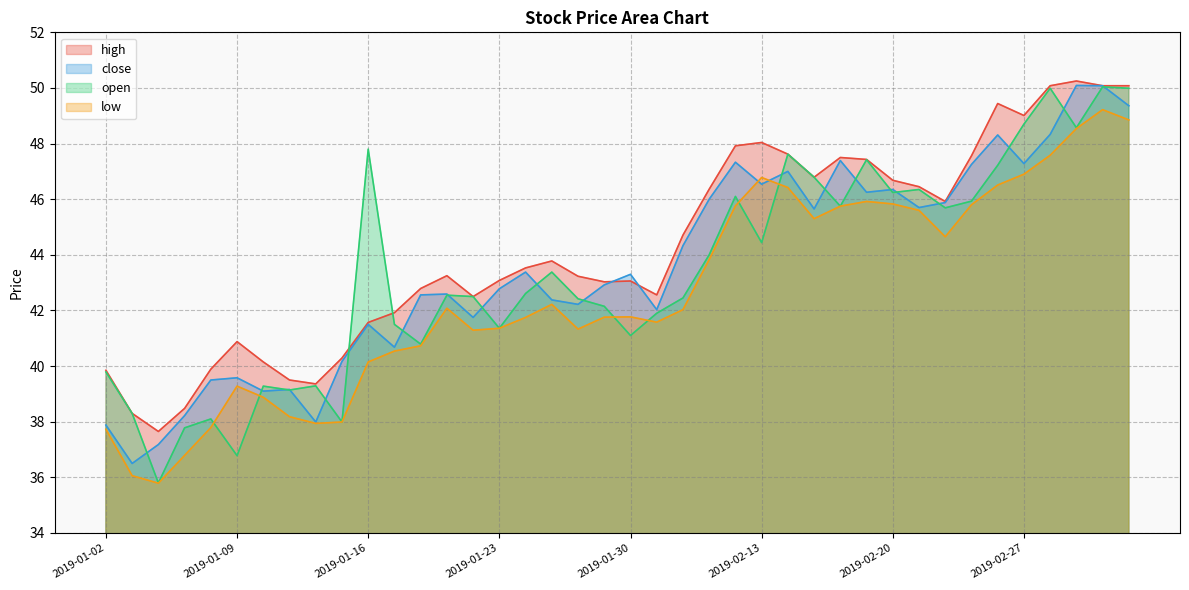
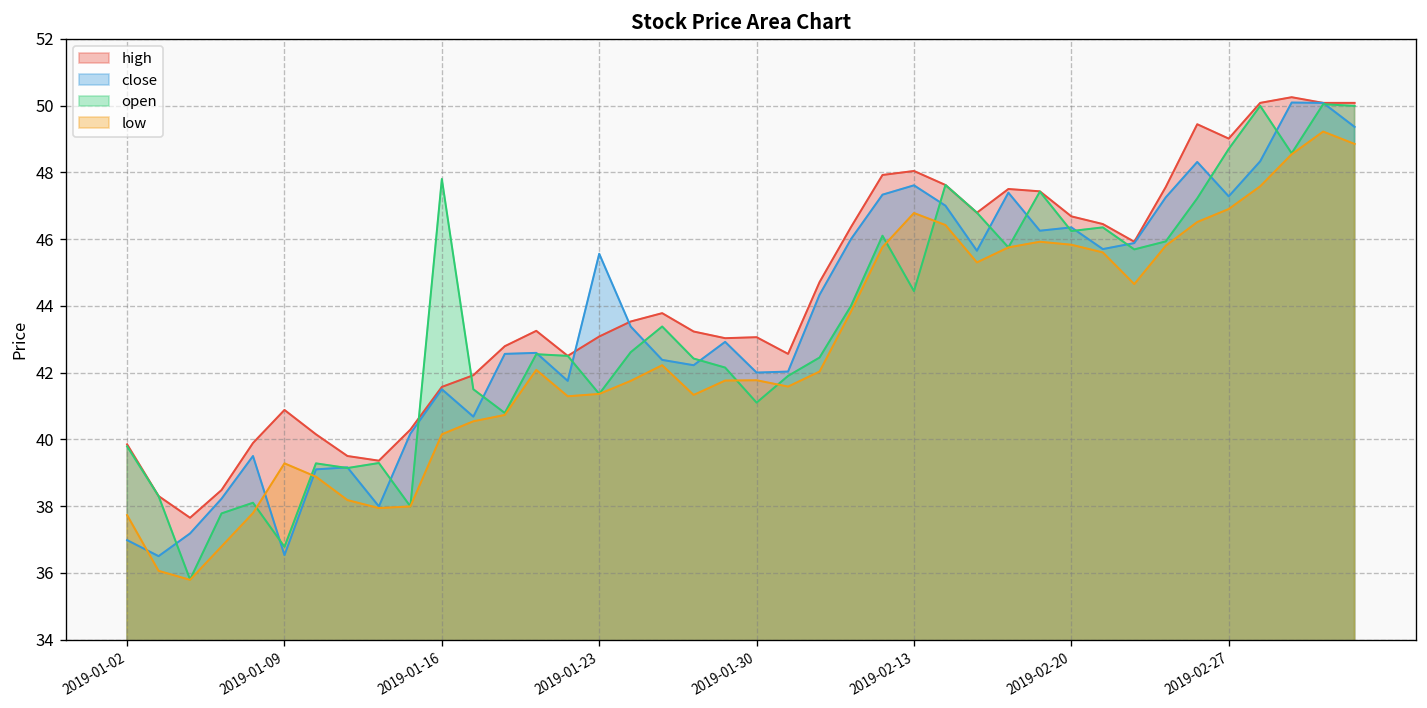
  {
    "close": {
-     "2019-01-02": 37.9,
-     "2019-01-09": 39.6,
-     "2019-01-23": 42.8,
-     "2019-01-30": 43.3,
-     "2019-02-13": 46.5,
+     "2019-01-02": 37.0,
+     "2019-01-09": 36.5,
+     "2019-01-23": 45.6,
+     "2019-01-30": 42.0,
+     "2019-02-13": 47.6,
      "2019-02-20": 46.4,
      "2019-02-27": 47.3
    },
    "open": {
      "2019-01-09": 36.8,
      "2019-01-16": 47.8,
      "2019-01-30": 41.1,
      "2019-02-13": 44.4,
      "2019-02-20": 46.2,
      "2019-02-27": 48.7
    }
  }
